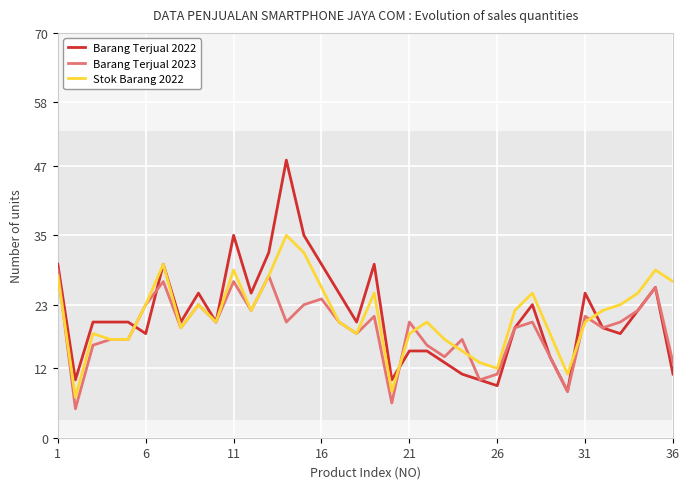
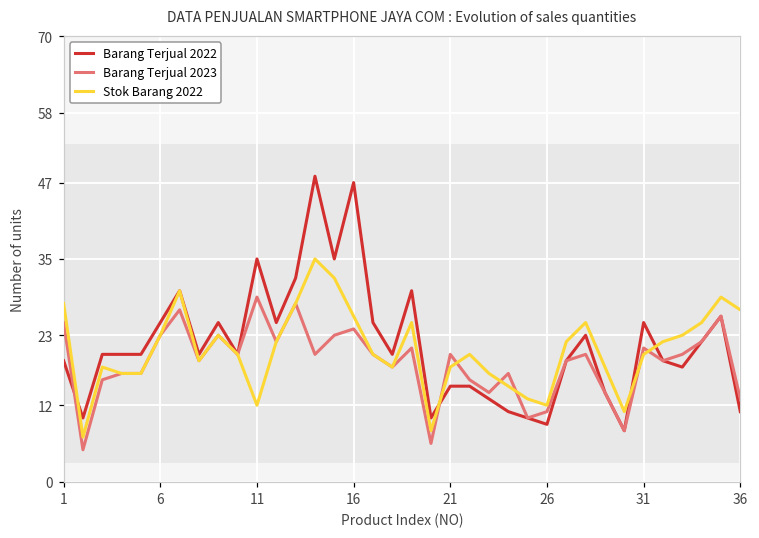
  {
    "Barang Terjual 2022": {
-     "1": 30,
-     "6": 18,
+     "1": 19,
+     "6": 25,
      "11": 35,
-     "16": 30,
+     "16": 47,
      "21": 15,
      "26": 9,
      "31": 25,
      "36": 11
    },
    "Barang Terjual 2023": {
-     "1": 29,
-     "11": 27,
+     "1": 25,
+     "11": 29,
      "16": 24,
      "21": 20,
      "26": 11,
      "31": 21,
      "36": 13
    },
    "Stok Barang 2022": {
      "1": 28,
-     "11": 29,
+     "11": 12,
      "16": 26,
      "21": 18,
      "26": 12,
      "31": 20,
      "36": 27
    }
  }
